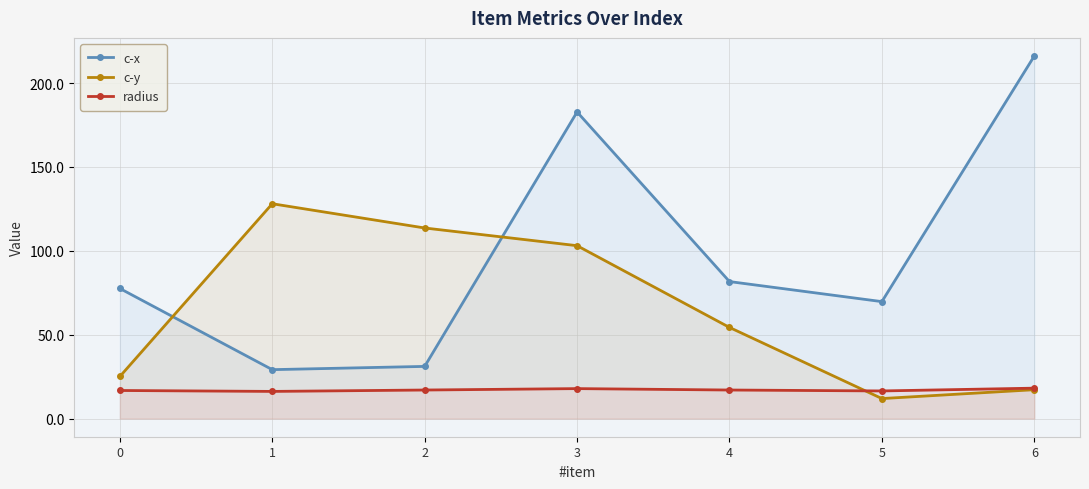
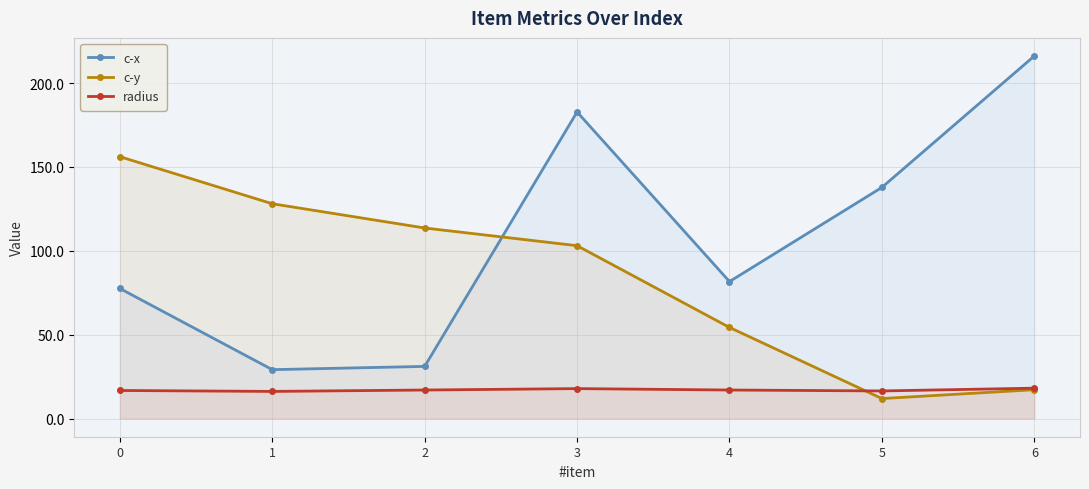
  {
    "c-x": {
      "0": 78,
      "1": 29,
      "2": 31,
      "3": 183,
      "4": 82,
-     "5": 70,
+     "5": 138,
      "6": 216
    },
    "c-y": {
-     "0": 25,
+     "0": 156,
      "1": 128,
      "2": 114,
      "3": 103,
      "4": 54,
      "5": 12
    },
    "radius": {
      "0": 17,
      "1": 16,
      "2": 17,
      "3": 18,
      "4": 17,
      "5": 16
    }
  }
